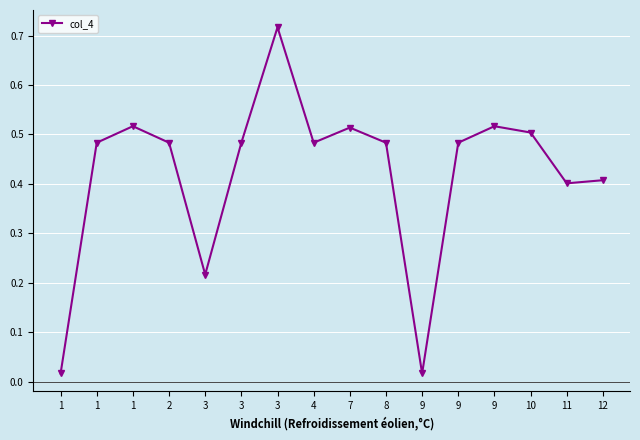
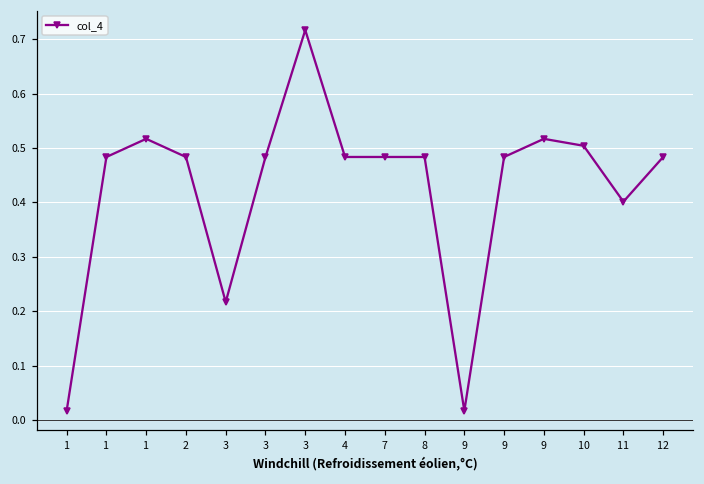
  {
    "2": 0.48,
    "4": 0.48,
-   "7": 0.51,
+   "7": 0.48,
    "8": 0.48,
    "10": 0.50,
    "11": 0.40,
-   "12": 0.41
+   "12": 0.48
  }
